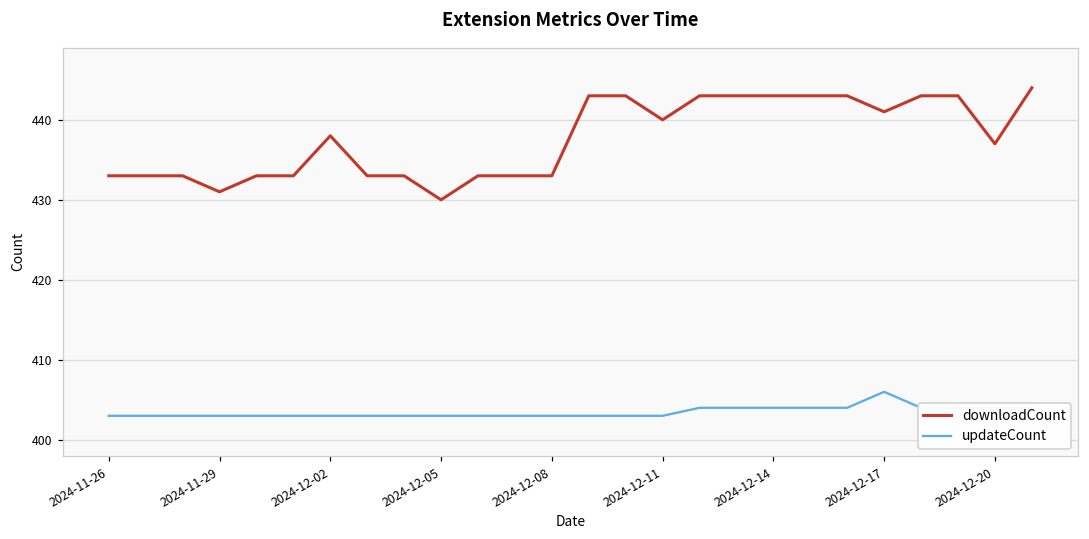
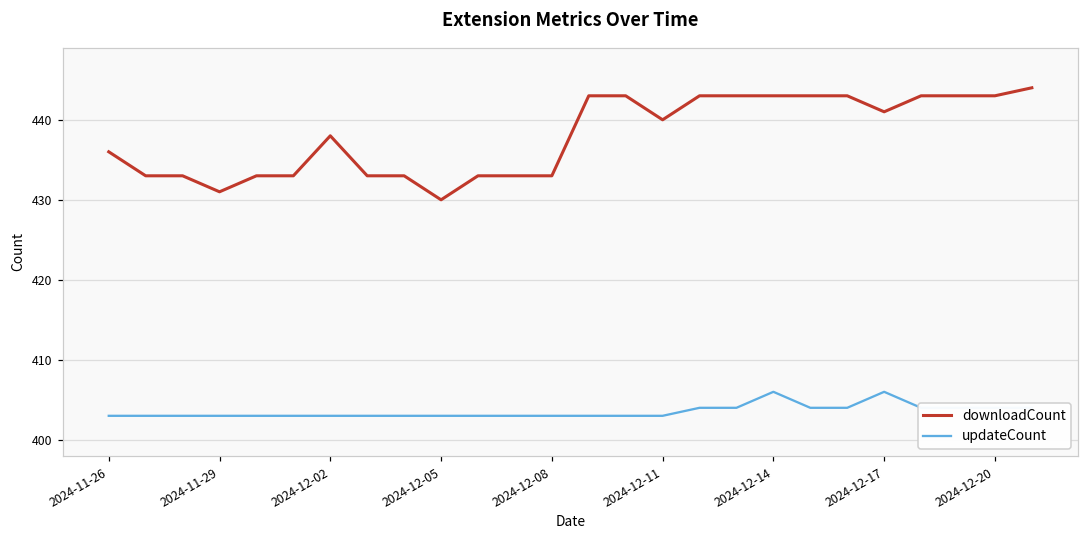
  {
    "downloadCount": {
-     "2024-11-26": 433,
+     "2024-11-26": 436,
      "2024-11-29": 431,
      "2024-12-02": 438,
      "2024-12-05": 430,
      "2024-12-08": 433,
      "2024-12-11": 440,
      "2024-12-14": 443,
      "2024-12-17": 441,
-     "2024-12-20": 437
+     "2024-12-20": 443
    },
    "updateCount": {
      "2024-11-26": 403,
      "2024-11-29": 403,
      "2024-12-02": 403,
      "2024-12-05": 403,
      "2024-12-08": 403,
      "2024-12-11": 403,
-     "2024-12-14": 404,
+     "2024-12-14": 406,
      "2024-12-17": 406
    }
  }
